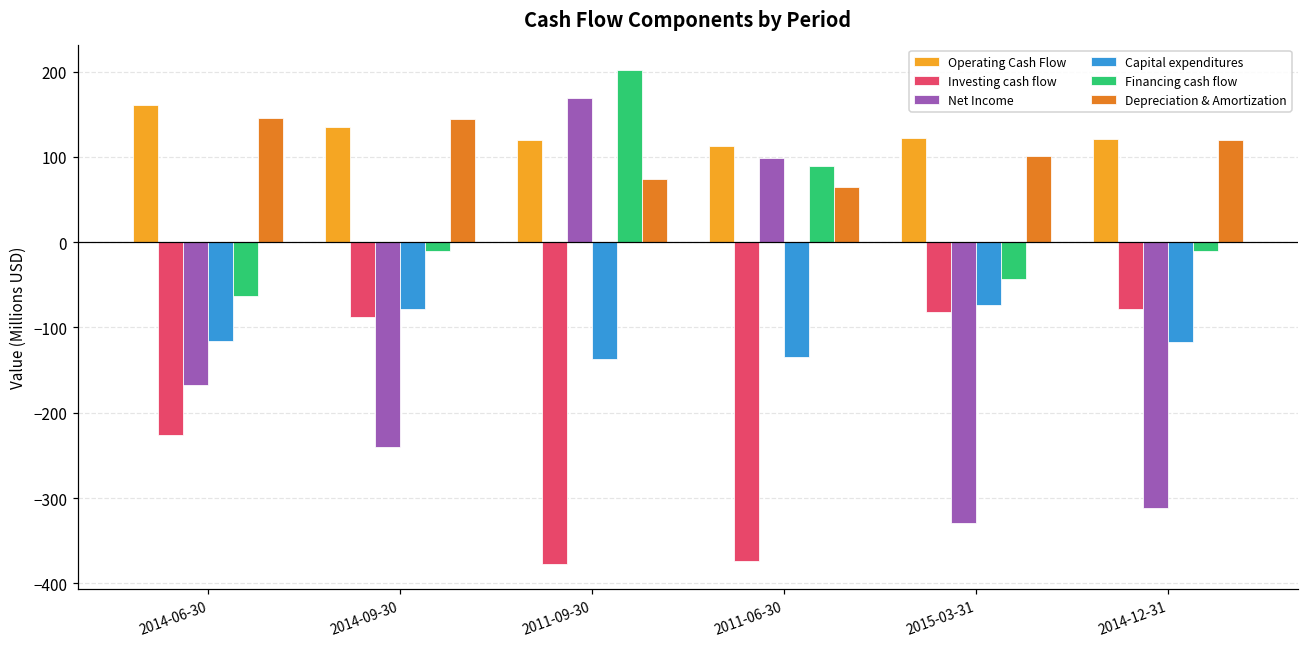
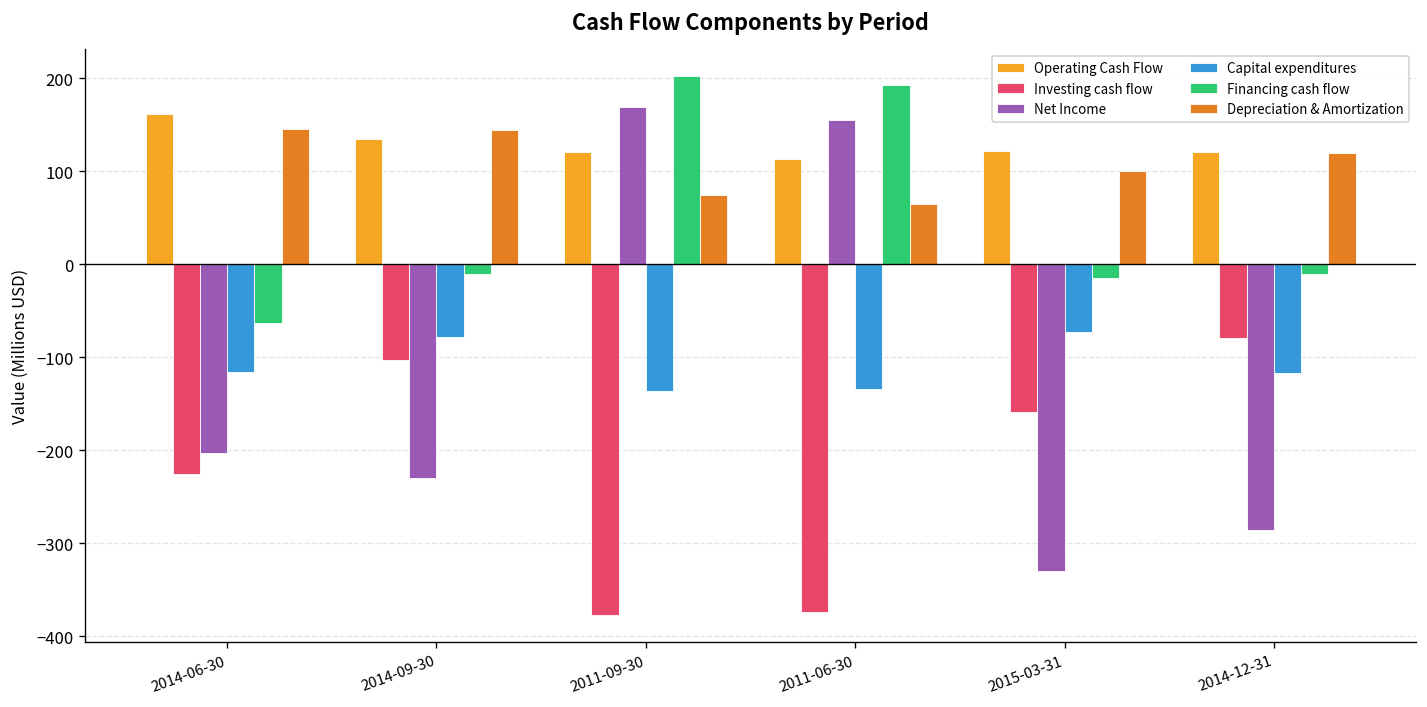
  {
    "Investing cash flow": {
      "2014-06-30": -230,
-     "2014-09-30": -90,
+     "2014-09-30": -100,
      "2011-09-30": -380,
      "2011-06-30": -370,
-     "2015-03-31": -80,
+     "2015-03-31": -160,
      "2014-12-31": -80
    },
    "Net Income": {
-     "2014-06-30": -170,
-     "2014-09-30": -240,
+     "2014-06-30": -200,
+     "2014-09-30": -230,
      "2011-09-30": 170,
-     "2011-06-30": 100,
+     "2011-06-30": 150,
      "2015-03-31": -330,
-     "2014-12-31": -310
+     "2014-12-31": -290
    },
    "Capital expenditures": {
      "2014-06-30": -120,
      "2014-09-30": -80,
      "2011-09-30": -140,
      "2011-06-30": -130,
      "2015-03-31": -70,
      "2014-12-31": -120
    },
    "Financing cash flow": {
      "2014-06-30": -60,
      "2014-09-30": -10,
      "2011-09-30": 200,
-     "2011-06-30": 90,
-     "2015-03-31": -40,
+     "2011-06-30": 190,
+     "2015-03-31": -20,
      "2014-12-31": -10
    }
  }
